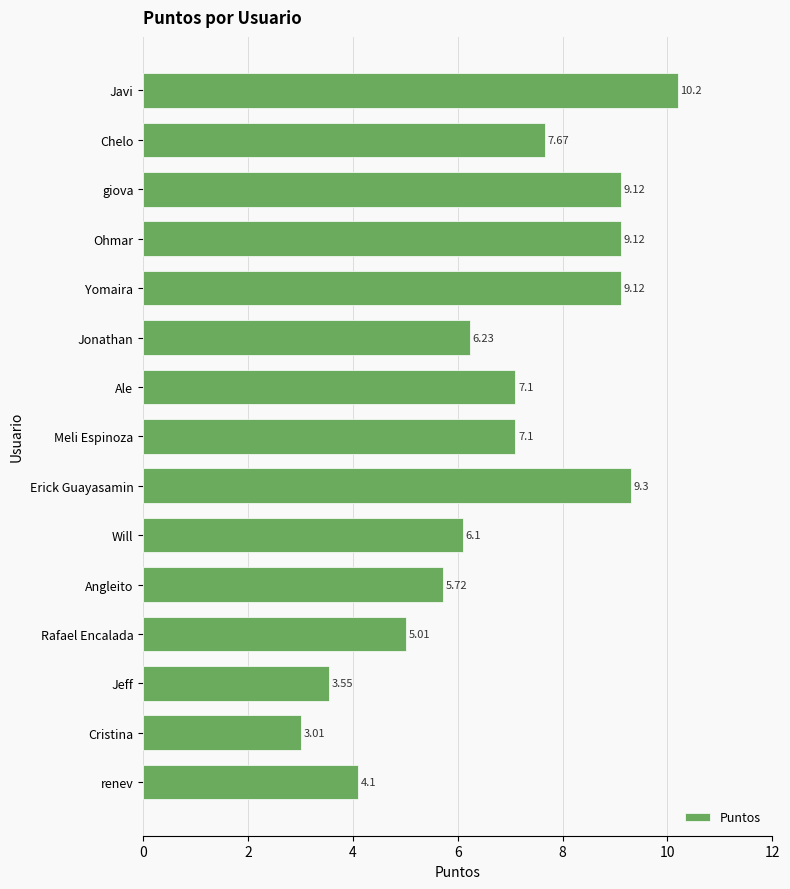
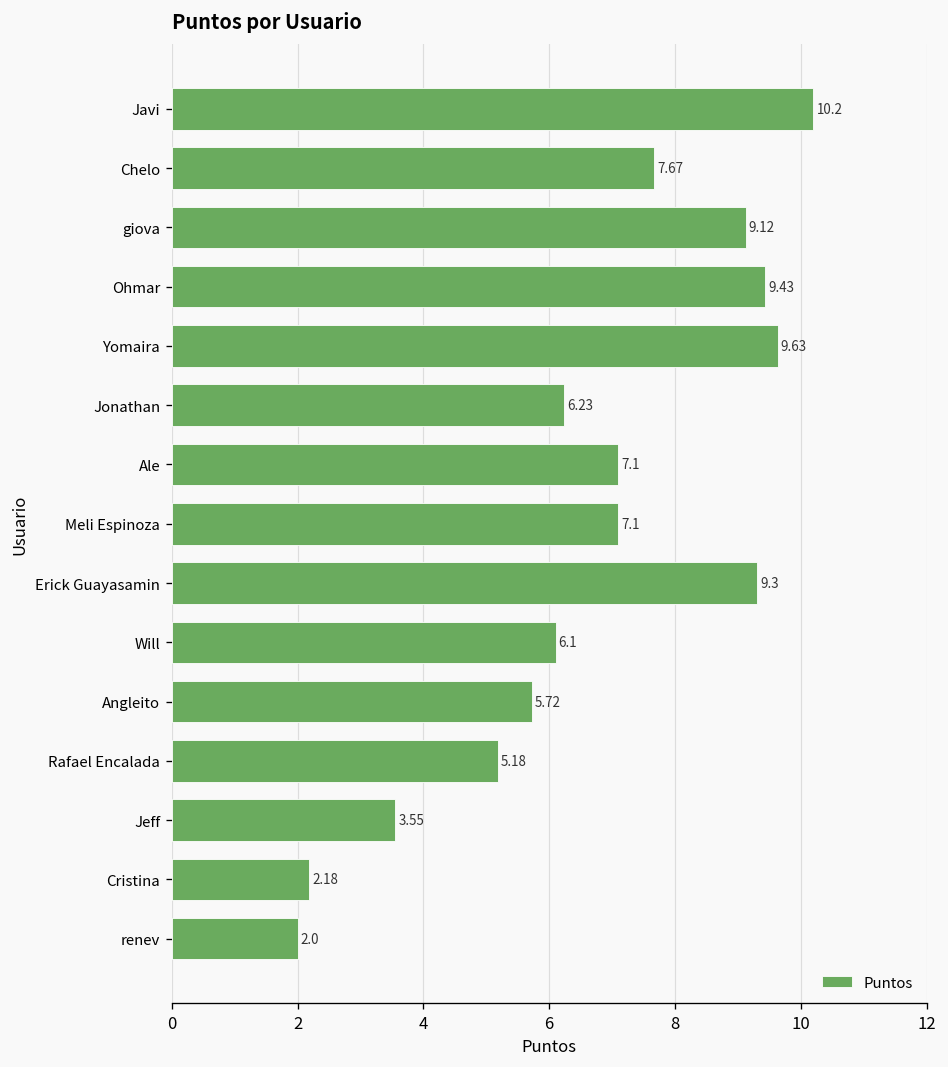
  {
    "Javi": 10.2,
    "Chelo": 7.67,
    "giova": 9.12,
-   "Ohmar": 9.12,
-   "Yomaira": 9.12,
+   "Ohmar": 9.43,
+   "Yomaira": 9.63,
    "Jonathan": 6.23,
    "Ale": 7.1,
    "Meli Espinoza": 7.1,
    "Erick Guayasamin": 9.3,
    "Will": 6.1,
    "Angleito": 5.72,
-   "Rafael Encalada": 5.01,
+   "Rafael Encalada": 5.18,
    "Jeff": 3.55,
-   "Cristina": 3.01,
-   "renev": 4.1
+   "Cristina": 2.18,
+   "renev": 2.0
  }
